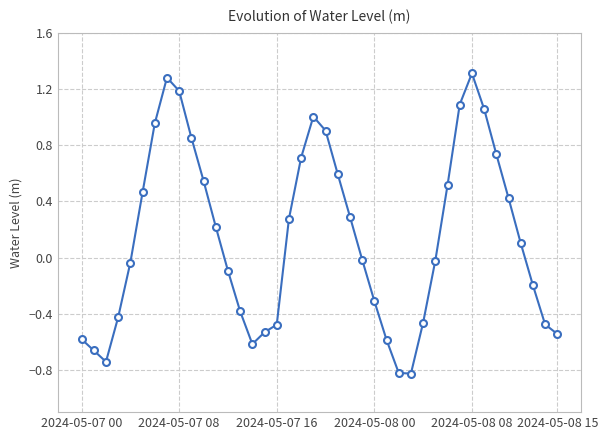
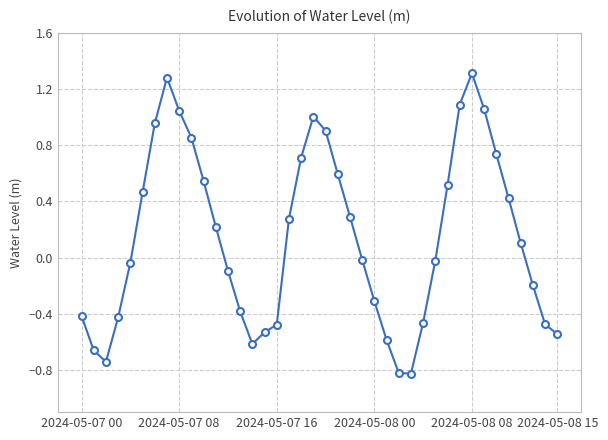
  {
-   "2024-05-07 00": -0.58,
-   "2024-05-07 08": 1.19,
+   "2024-05-07 00": -0.42,
+   "2024-05-07 08": 1.05,
    "2024-05-07 16": -0.48,
    "2024-05-08 00": -0.31,
    "2024-05-08 08": 1.31,
    "2024-05-08 15": -0.54
  }
